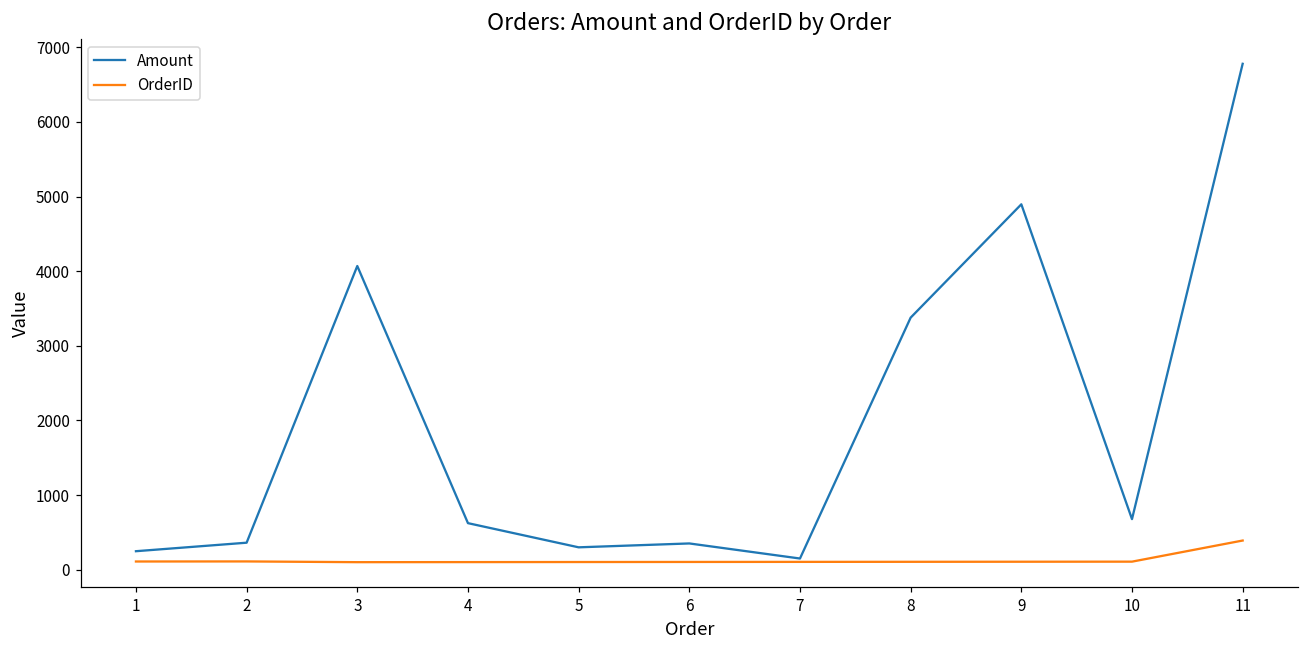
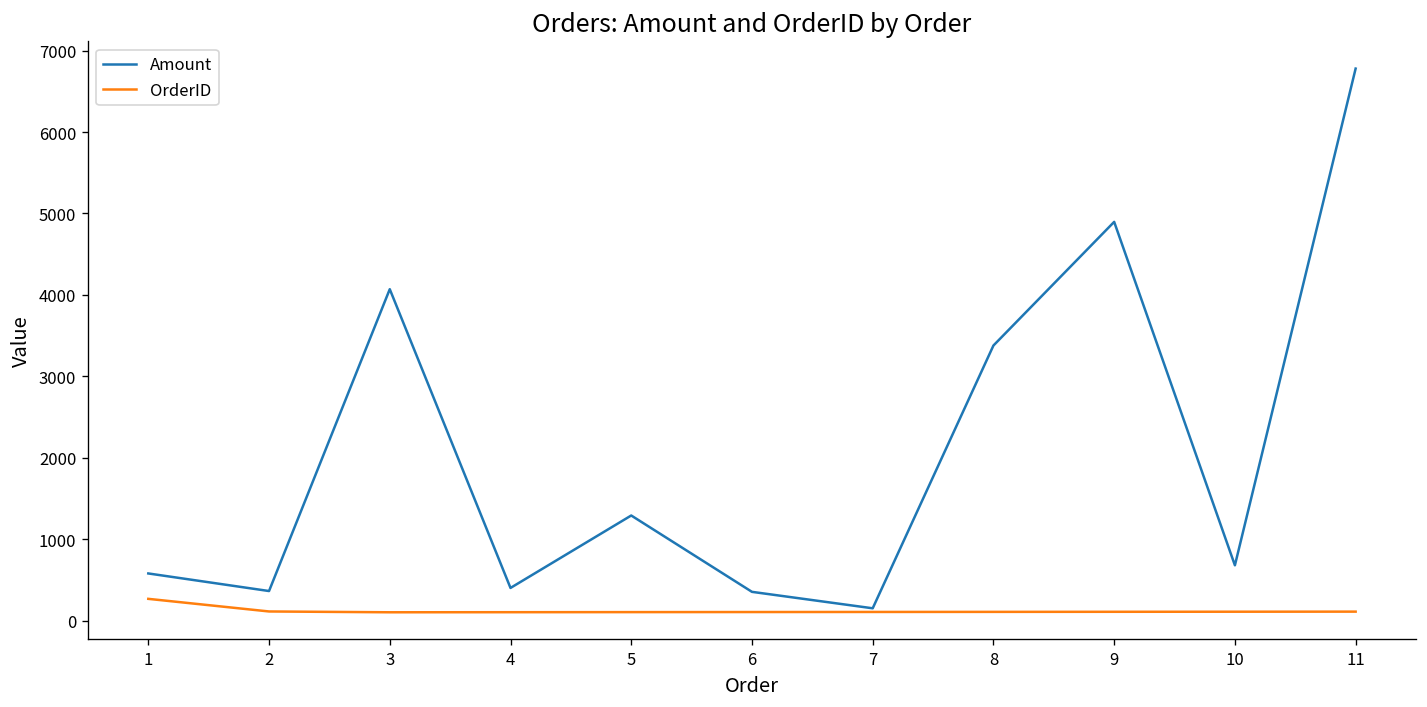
  {
    "Amount": {
-     "1": 200,
+     "1": 600,
      "2": 400,
      "3": 4100,
-     "4": 600,
-     "5": 300,
+     "4": 400,
+     "5": 1300,
      "6": 400,
      "7": 200,
      "8": 3400,
      "9": 4900,
      "10": 700,
      "11": 6800
    },
    "OrderID": {
-     "1": 100,
+     "1": 300,
      "2": 100,
      "3": 100,
      "4": 100,
      "5": 100,
      "6": 100,
      "7": 100,
      "8": 100,
      "9": 100,
      "10": 100,
-     "11": 400
+     "11": 100
    }
  }
